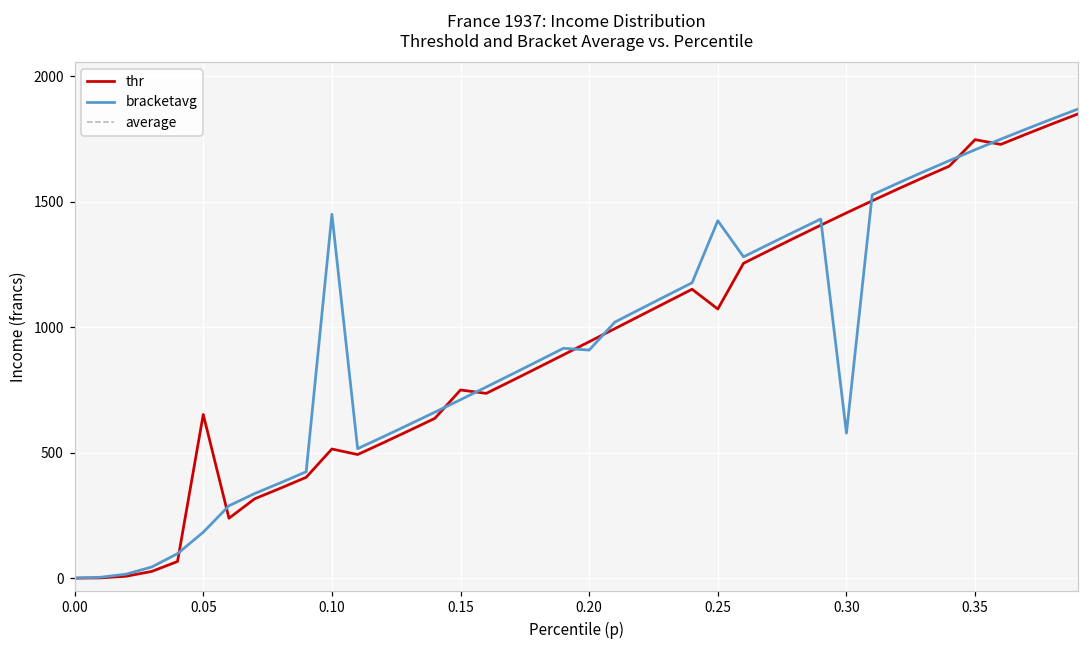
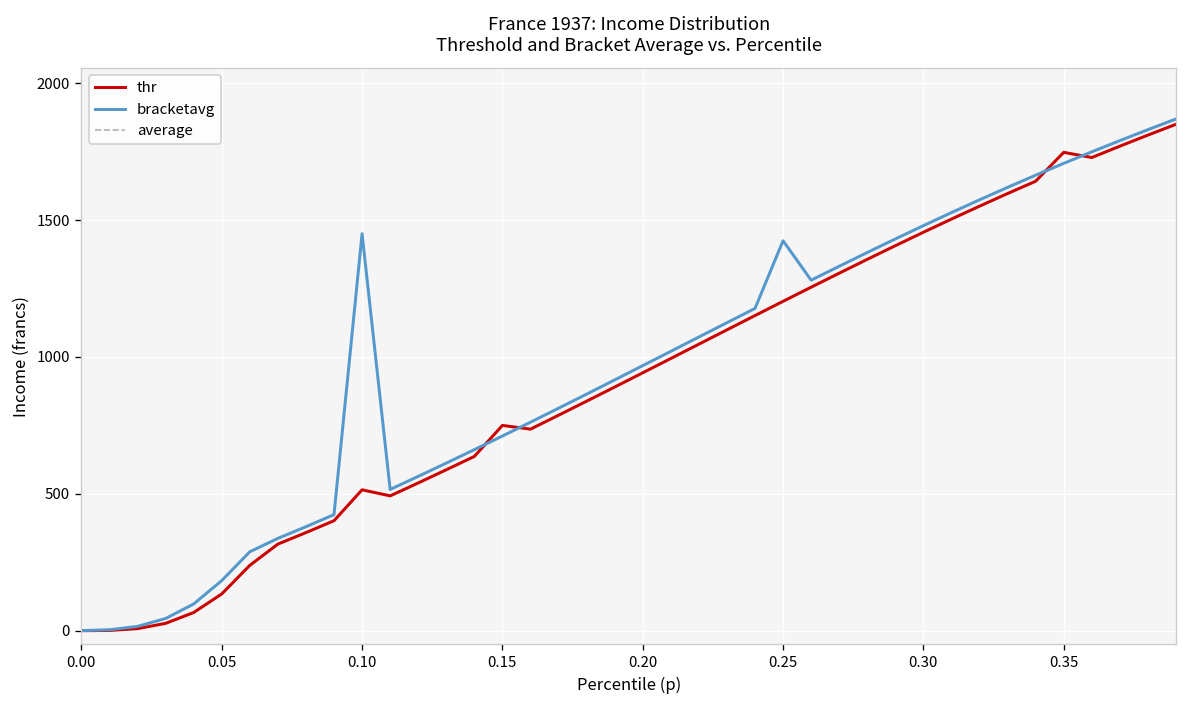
  {
    "thr": {
-     "0.05": 650,
+     "0.05": 130,
      "0.10": 510,
      "0.15": 750,
      "0.20": 940,
-     "0.25": 1070,
+     "0.25": 1200,
      "0.30": 1460,
      "0.35": 1750
    },
    "bracketavg": {
      "0.05": 180,
      "0.10": 1450,
      "0.15": 710,
-     "0.20": 910,
+     "0.20": 970,
      "0.25": 1420,
-     "0.30": 580,
+     "0.30": 1480,
      "0.35": 1710
    }
  }
